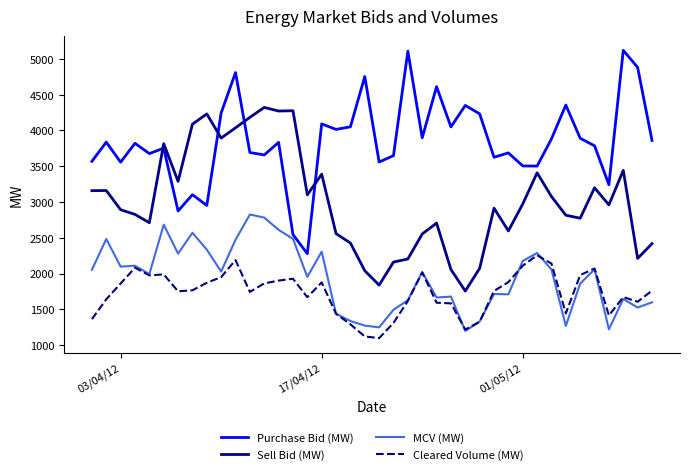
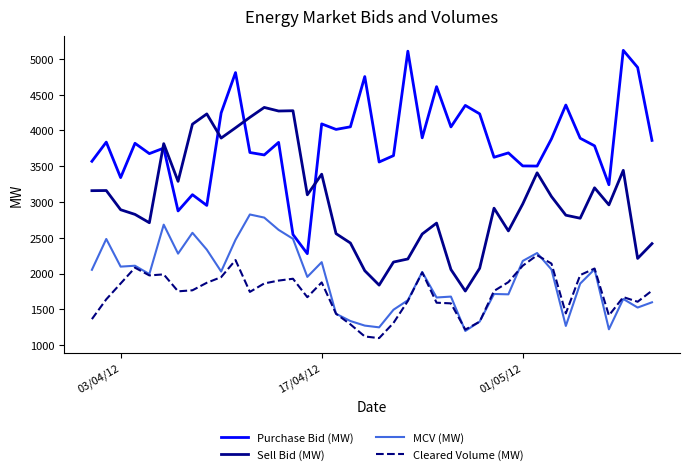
  {
    "Purchase Bid (MW)": {
-     "03/04/12": 3600,
+     "03/04/12": 3300,
      "17/04/12": 4100,
      "01/05/12": 3500
    },
    "MCV (MW)": {
      "03/04/12": 2100,
-     "17/04/12": 2300,
+     "17/04/12": 2200,
      "01/05/12": 2200
    }
  }
